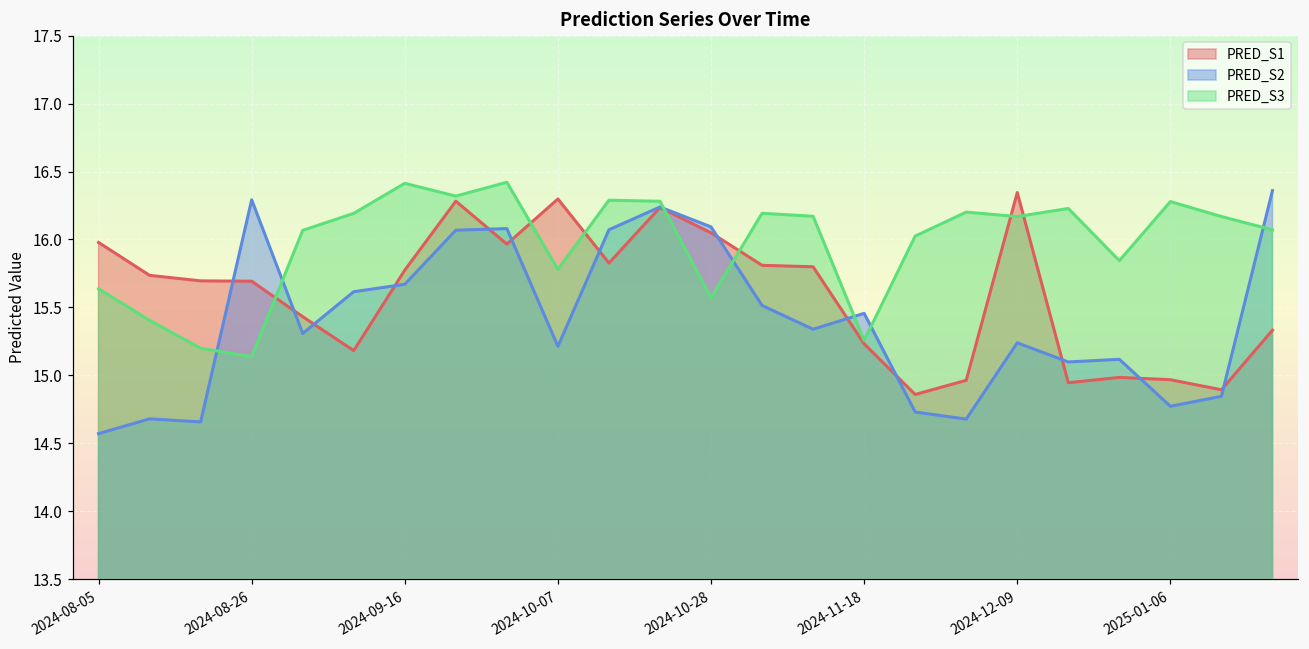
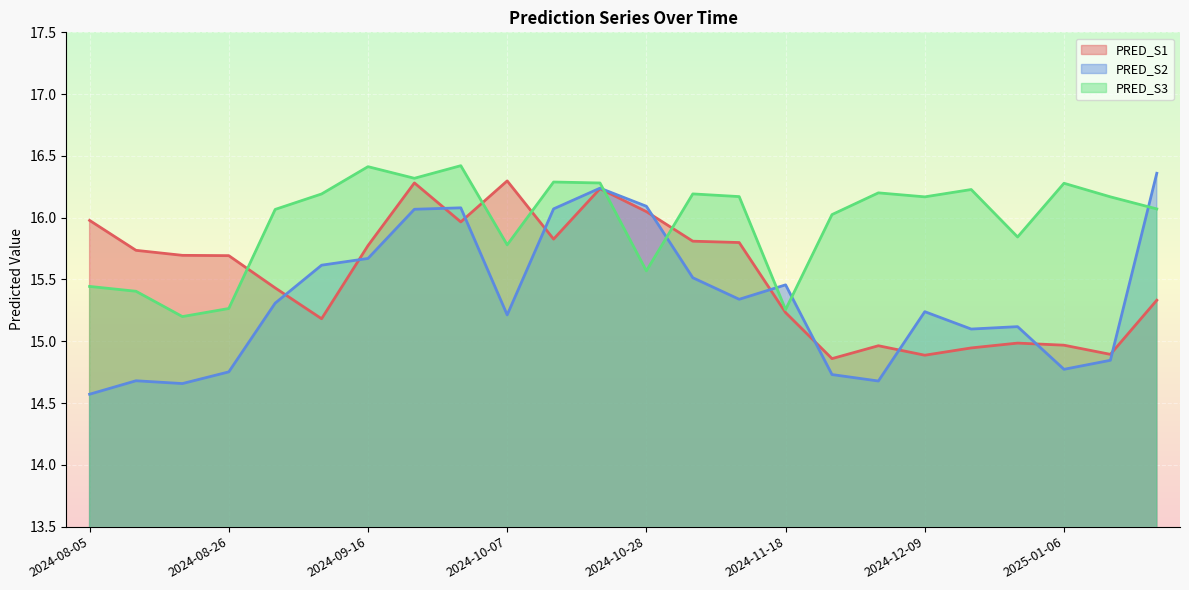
  {
    "PRED_S1": {
      "2024-08-05": 15.98,
      "2024-08-26": 15.69,
      "2024-09-16": 15.77,
      "2024-10-07": 16.30,
      "2024-10-28": 16.05,
      "2024-11-18": 15.23,
-     "2024-12-09": 16.35,
+     "2024-12-09": 14.89,
      "2025-01-06": 14.97
    },
    "PRED_S2": {
      "2024-08-05": 14.57,
-     "2024-08-26": 16.29,
+     "2024-08-26": 14.75,
      "2024-09-16": 15.67,
      "2024-10-07": 15.21,
      "2024-10-28": 16.09,
      "2024-11-18": 15.46,
      "2024-12-09": 15.24,
      "2025-01-06": 14.77
    },
    "PRED_S3": {
-     "2024-08-05": 15.64,
-     "2024-08-26": 15.14,
+     "2024-08-05": 15.44,
+     "2024-08-26": 15.27,
      "2024-09-16": 16.41,
      "2024-10-07": 15.78,
      "2024-10-28": 15.57,
      "2024-11-18": 15.26,
      "2024-12-09": 16.17,
      "2025-01-06": 16.28
    }
  }
